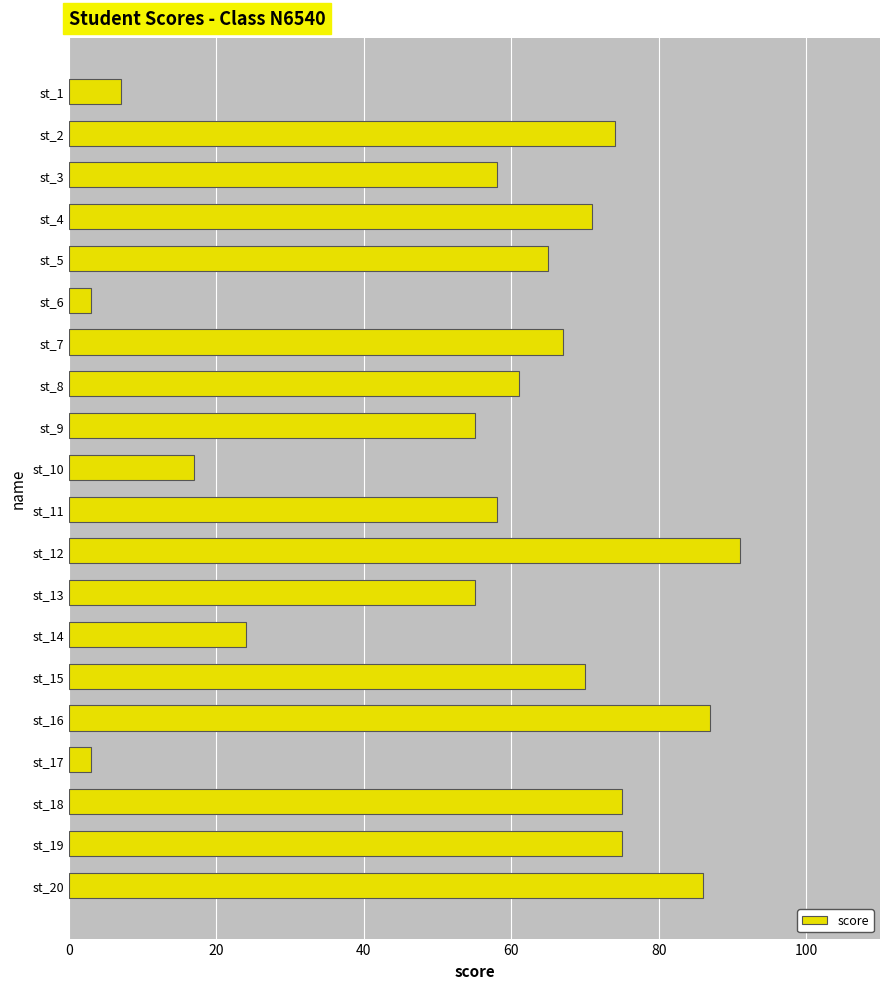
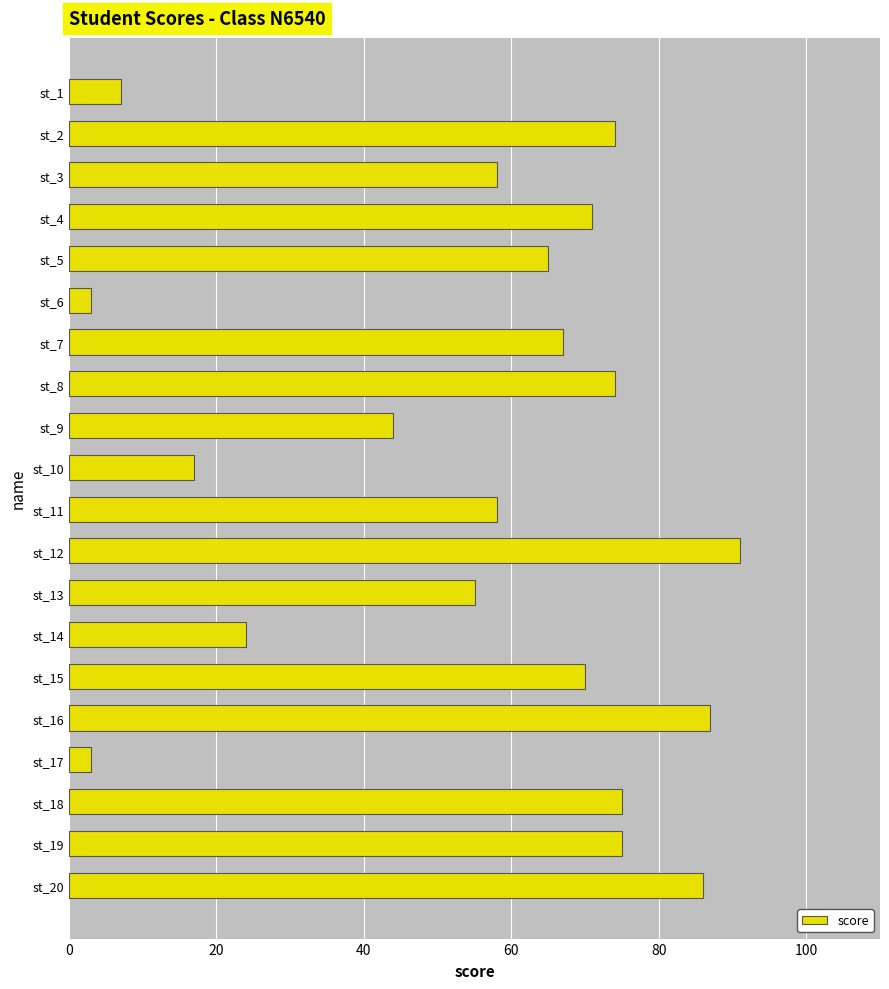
  {
    "st_1": 7,
    "st_2": 74,
    "st_3": 58,
    "st_4": 71,
    "st_5": 65,
    "st_6": 3,
    "st_7": 67,
-   "st_8": 61,
-   "st_9": 55,
+   "st_8": 74,
+   "st_9": 44,
    "st_10": 17,
    "st_11": 58,
    "st_12": 91,
    "st_13": 55,
    "st_14": 24,
    "st_15": 70,
    "st_16": 87,
    "st_17": 3,
    "st_18": 75,
    "st_19": 75,
    "st_20": 86
  }
